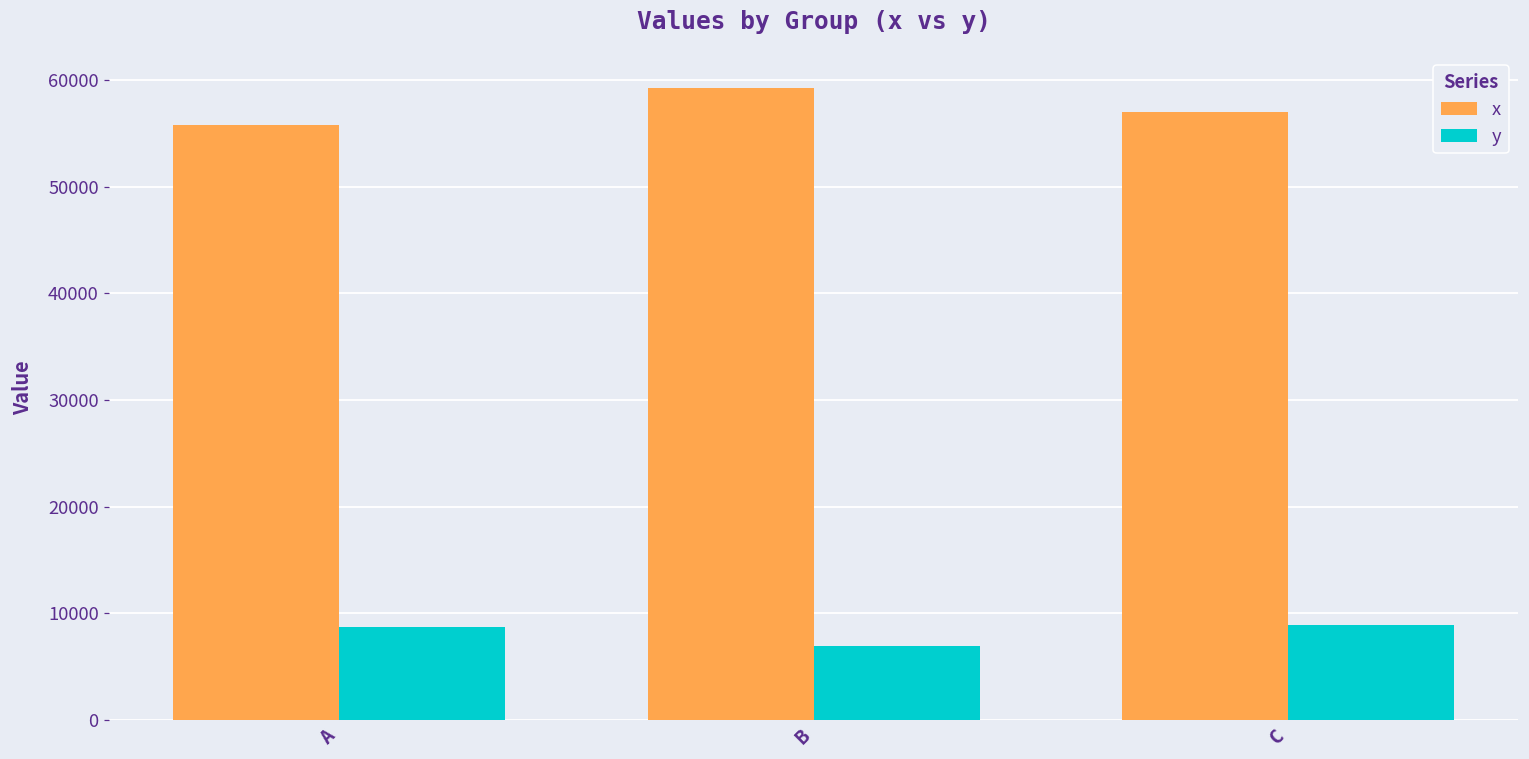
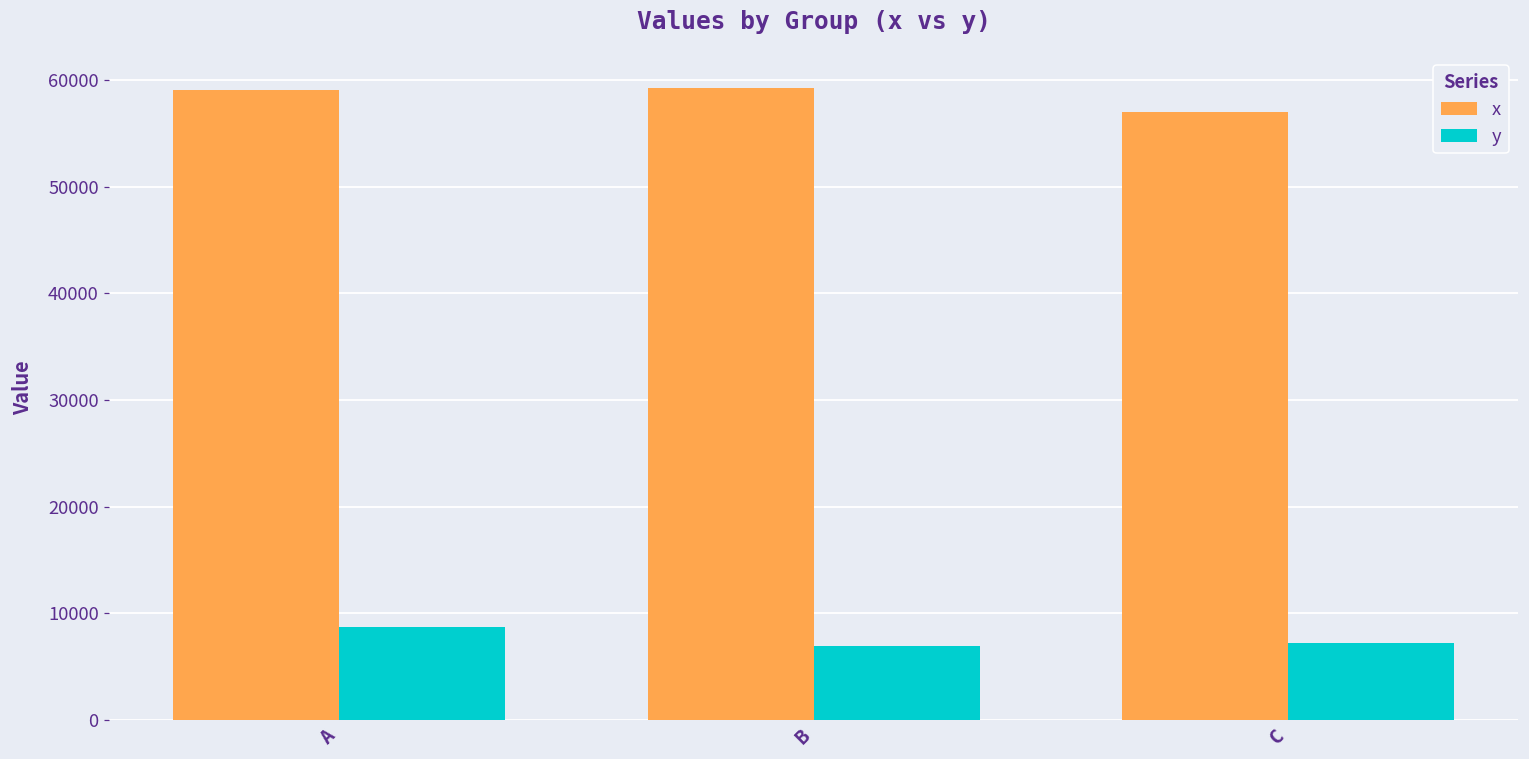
  {
    "x": {
-     "A": 56000,
+     "A": 59000,
      "B": 59000,
      "C": 57000
    },
    "y": {
      "A": 9000,
      "B": 7000,
-     "C": 9000
+     "C": 7000
    }
  }
